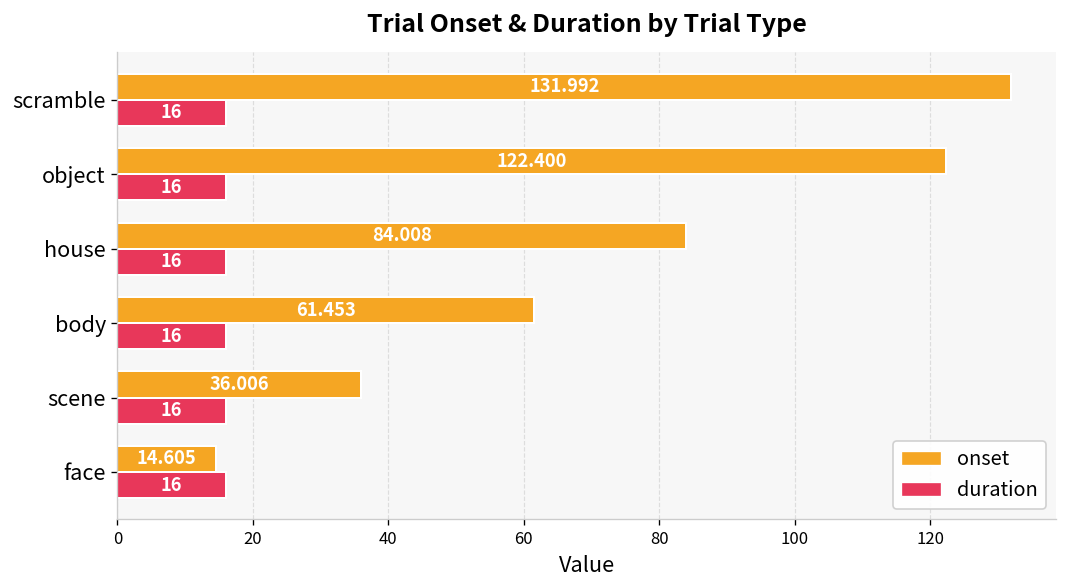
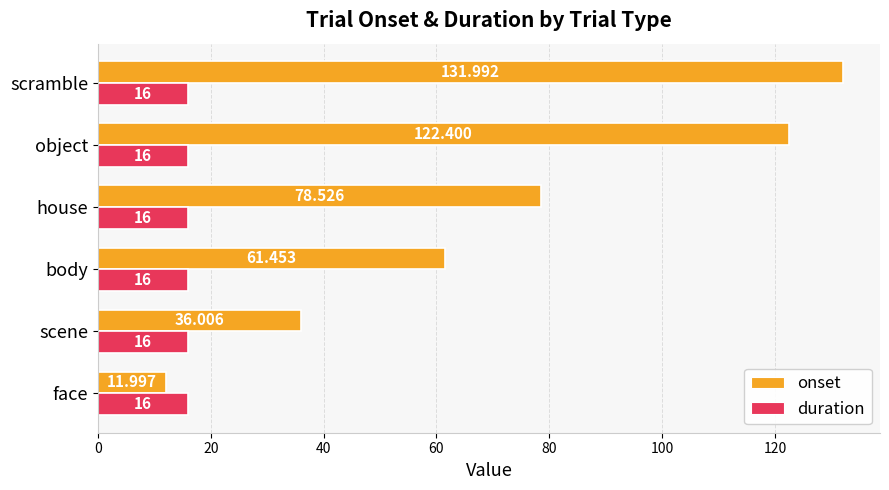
  {
    "onset": {
      "scramble": 131.992,
      "object": 122.400,
-     "house": 84.008,
+     "house": 78.526,
      "body": 61.453,
      "scene": 36.006,
-     "face": 14.605
+     "face": 11.997
    },
    "duration": {
      "scramble": 16,
      "object": 16,
      "house": 16,
      "body": 16,
      "scene": 16,
      "face": 16
    }
  }
